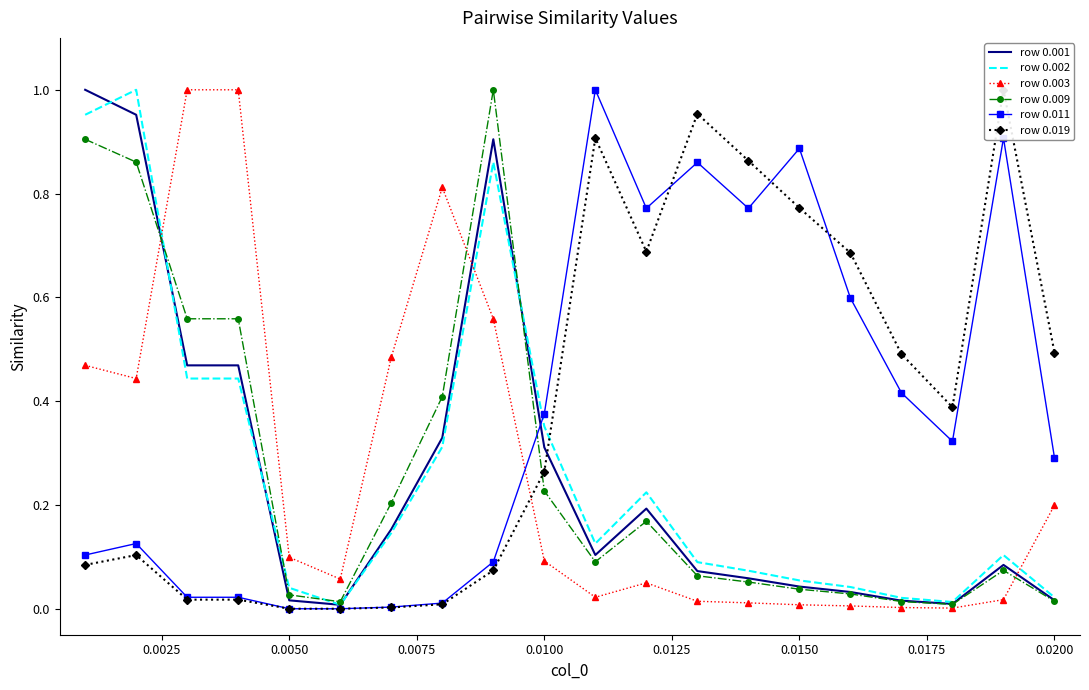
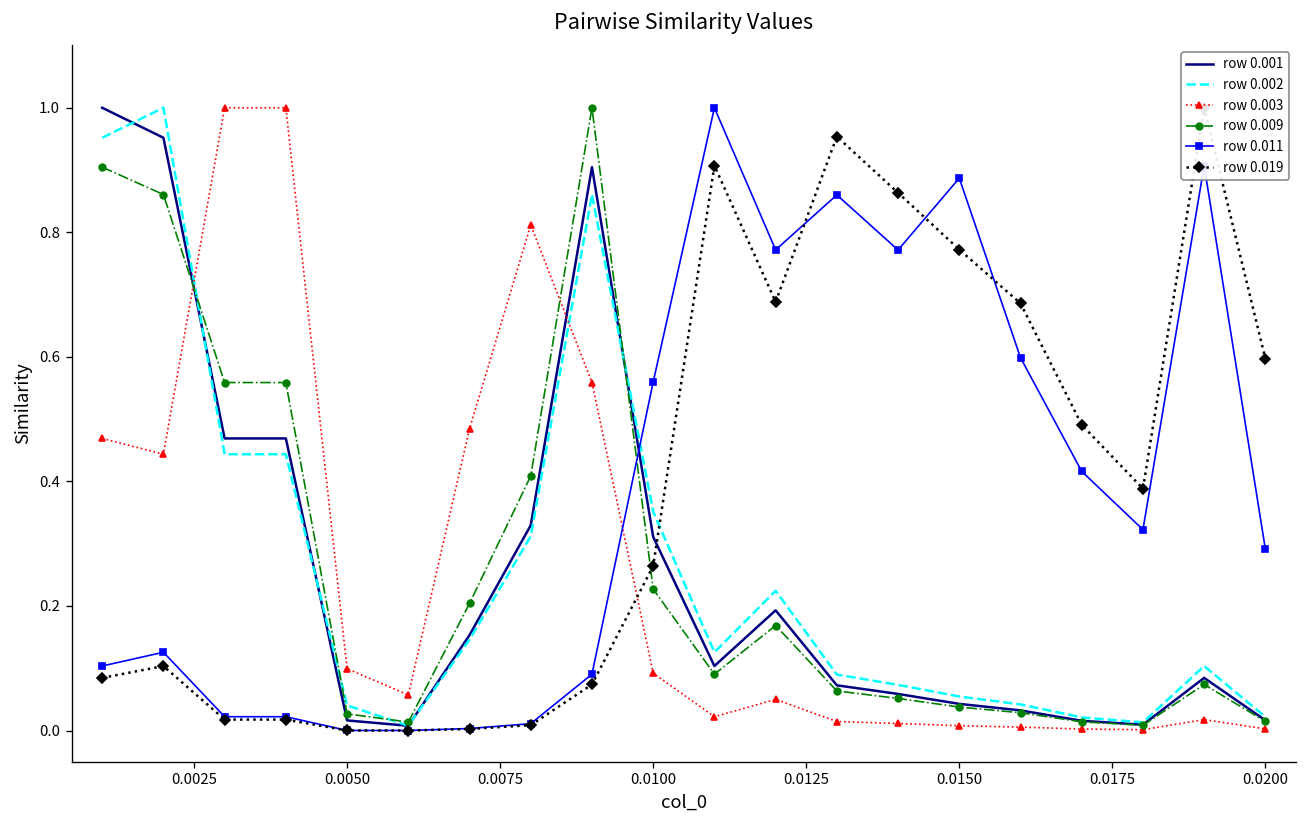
  {
    "row 0.001": {
      "0.0050": 0.02,
      "0.0100": 0.31,
      "0.0150": 0.04
    },
    "row 0.002": {
      "0.0050": 0.04,
      "0.0100": 0.35,
      "0.0150": 0.05,
      "0.0200": 0.02
    },
    "row 0.003": {
      "0.0050": 0.10,
      "0.0100": 0.09,
      "0.0150": 0.01,
-     "0.0200": 0.20
+     "0.0200": 0.00
    },
    "row 0.009": {
      "0.0050": 0.03,
      "0.0100": 0.23,
      "0.0150": 0.04
    },
    "row 0.011": {
-     "0.0100": 0.38,
+     "0.0100": 0.56,
      "0.0150": 0.89,
      "0.0200": 0.29
    },
    "row 0.019": {
      "0.0100": 0.26,
      "0.0150": 0.77,
-     "0.0200": 0.49
+     "0.0200": 0.60
    }
  }
